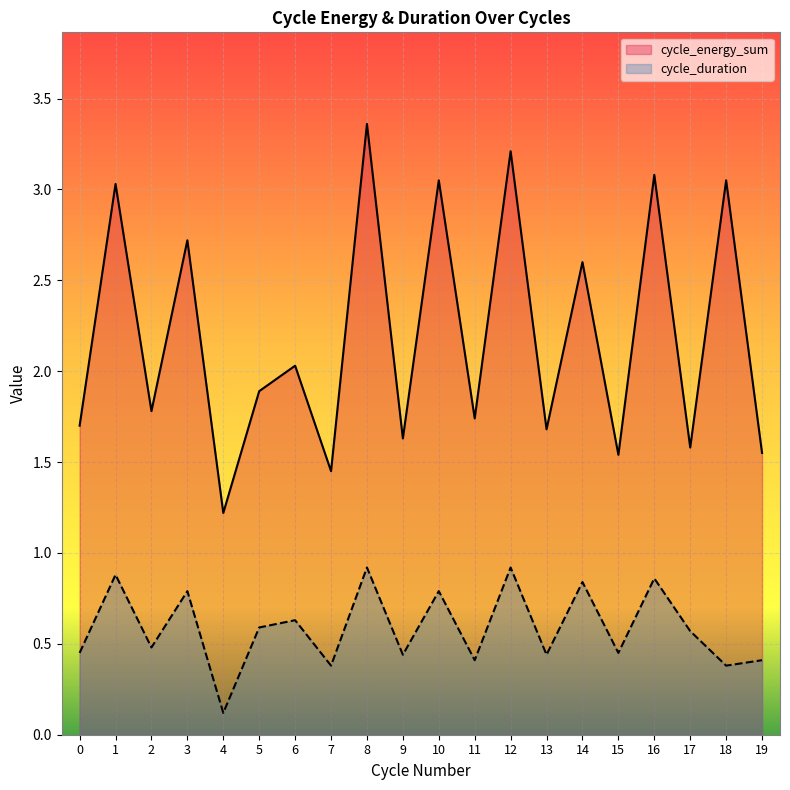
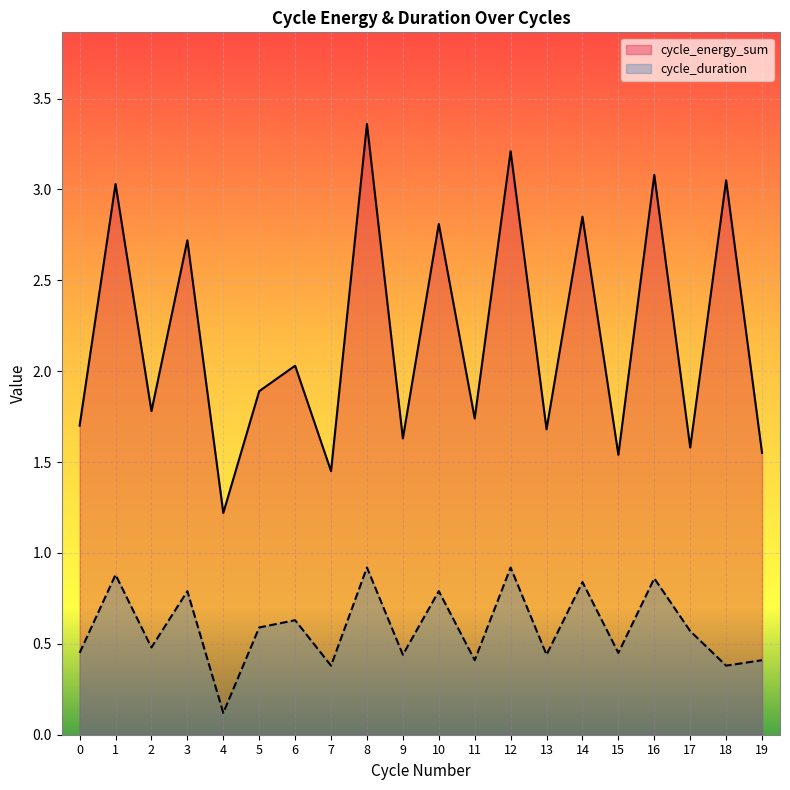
  {
    "cycle_energy_sum": {
      "0": 1.70,
      "1": 3.03,
      "2": 1.78,
      "3": 2.72,
      "4": 1.22,
      "5": 1.89,
      "6": 2.03,
      "7": 1.45,
      "8": 3.36,
      "9": 1.63,
-     "10": 3.05,
+     "10": 2.81,
      "11": 1.74,
      "12": 3.21,
      "13": 1.68,
-     "14": 2.60,
+     "14": 2.85,
      "15": 1.54,
      "16": 3.08,
      "17": 1.58,
      "18": 3.05,
      "19": 1.55
    },
    "cycle_duration": {
      "0": 0.45,
      "1": 0.88,
      "2": 0.48,
      "3": 0.79,
      "4": 0.12,
      "5": 0.59,
      "6": 0.63,
      "7": 0.38,
      "8": 0.92,
      "9": 0.44,
      "10": 0.79,
      "11": 0.41,
      "12": 0.92,
      "13": 0.44,
      "14": 0.84,
      "15": 0.45,
      "16": 0.86,
      "17": 0.57,
      "18": 0.38,
      "19": 0.41
    }
  }
